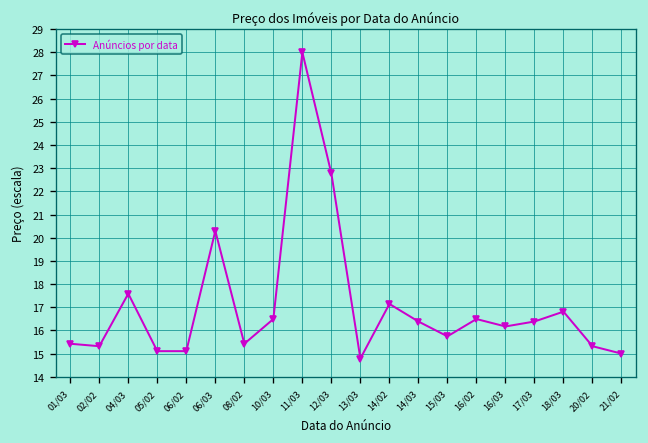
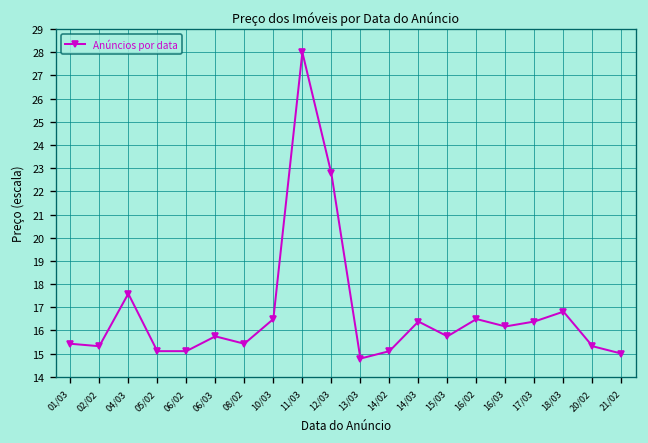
  {
    "01/03": 15.4,
    "02/02": 15.3,
    "04/03": 17.6,
    "05/02": 15.1,
    "06/02": 15.1,
-   "06/03": 20.3,
+   "06/03": 15.7,
    "08/02": 15.4,
    "10/03": 16.5,
    "11/03": 28.0,
    "12/03": 22.8,
    "13/03": 14.8,
-   "14/02": 17.1,
+   "14/02": 15.1,
    "14/03": 16.4,
    "15/03": 15.7,
    "16/02": 16.5,
    "16/03": 16.2,
    "17/03": 16.4,
    "18/03": 16.8,
    "20/02": 15.3,
    "21/02": 15.0
  }
